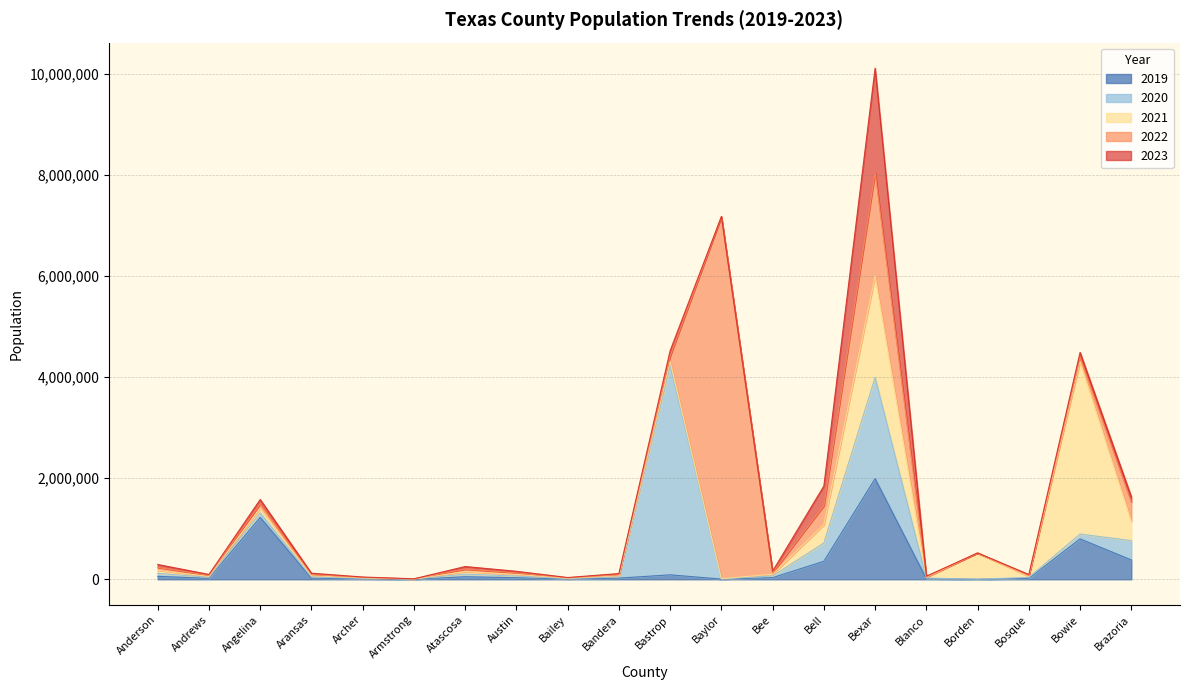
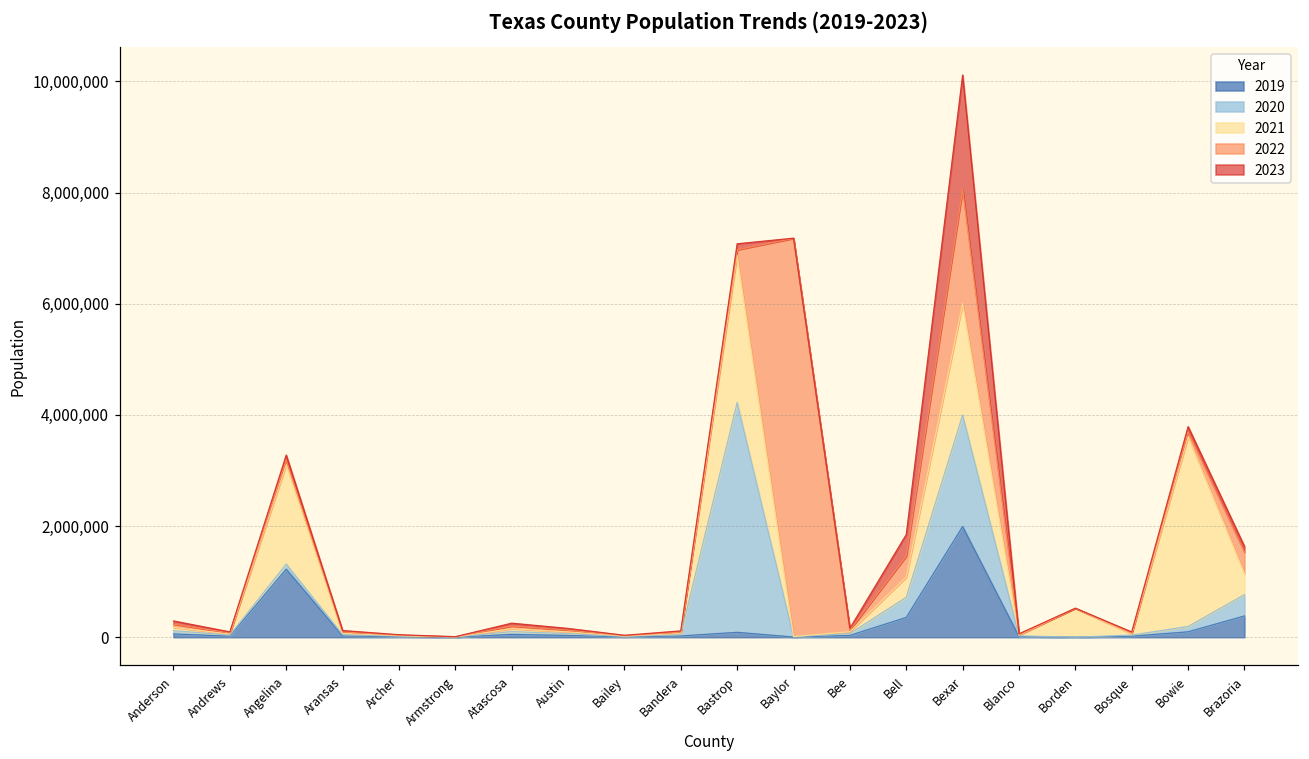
  {
    "2019": {
      "Anderson": "100,000",
      "Angelina": "1,200,000",
      "Atascosa": "100,000",
      "Bastrop": "100,000",
      "Bell": "400,000",
      "Bexar": "2,000,000",
-     "Bowie": "800,000",
+     "Bowie": "100,000",
      "Brazoria": "400,000"
    },
    "2020": {
      "Anderson": "100,000",
      "Angelina": "100,000",
      "Atascosa": "100,000",
      "Bastrop": "4,100,000",
      "Bell": "400,000",
      "Bexar": "2,000,000",
      "Bowie": "100,000",
      "Brazoria": "400,000"
    },
    "2021": {
      "Anderson": "100,000",
-     "Angelina": "100,000",
-     "Bastrop": "100,000",
+     "Angelina": "1,800,000",
+     "Bastrop": "2,600,000",
      "Bell": "400,000",
      "Bexar": "2,000,000",
      "Bowie": "3,400,000",
      "Brazoria": "400,000"
    },
    "2022": {
      "Anderson": "100,000",
      "Angelina": "100,000",
      "Bastrop": "100,000",
      "Bell": "400,000",
      "Bexar": "2,100,000",
      "Bowie": "100,000",
      "Brazoria": "400,000"
    },
    "2023": {
      "Anderson": "100,000",
      "Angelina": "100,000",
      "Atascosa": "100,000",
      "Bastrop": "100,000",
      "Bell": "400,000",
      "Bexar": "2,100,000",
      "Bowie": "100,000",
      "Brazoria": "100,000"
    }
  }
